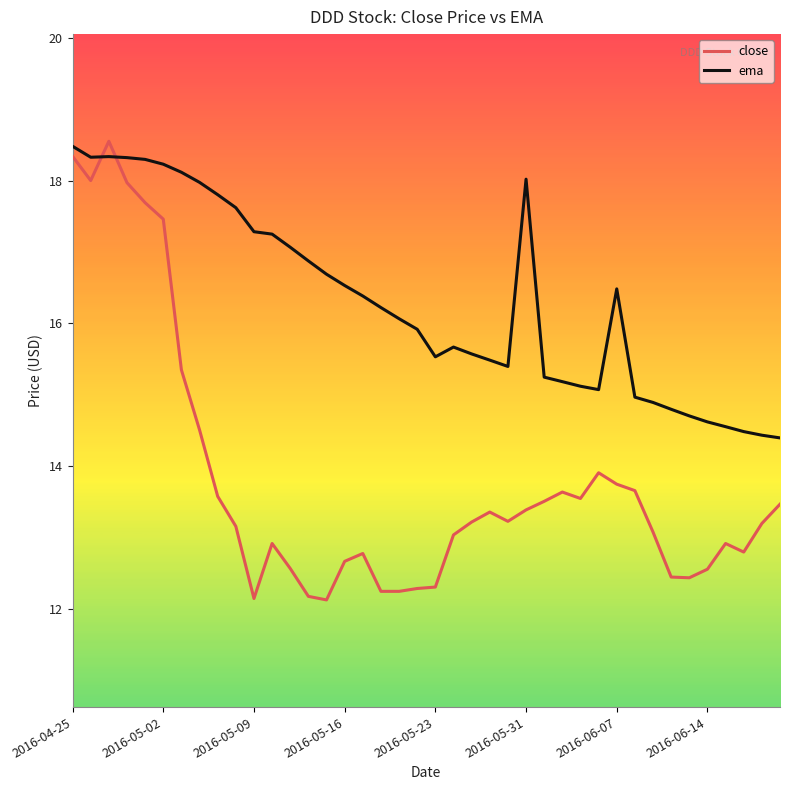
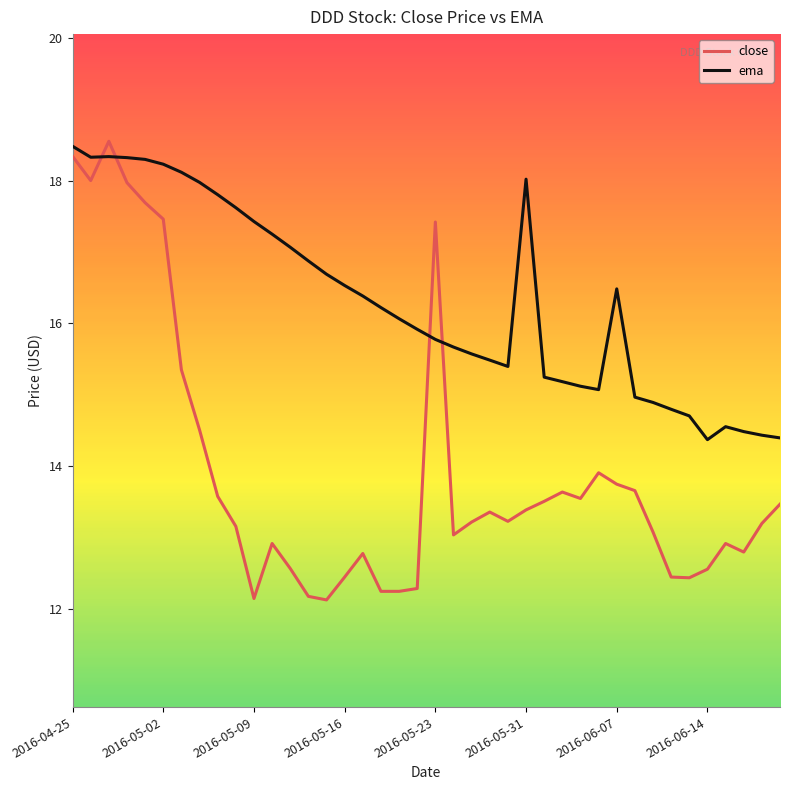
  {
    "close": {
      "2016-04-25": 18.3,
      "2016-05-02": 17.5,
      "2016-05-09": 12.2,
-     "2016-05-16": 12.7,
-     "2016-05-23": 12.3,
+     "2016-05-16": 12.5,
+     "2016-05-23": 17.4,
      "2016-05-31": 13.4,
      "2016-06-07": 13.8,
      "2016-06-14": 12.6
    },
    "ema": {
      "2016-04-25": 18.5,
      "2016-05-02": 18.2,
-     "2016-05-09": 17.3,
+     "2016-05-09": 17.4,
      "2016-05-16": 16.5,
-     "2016-05-23": 15.5,
+     "2016-05-23": 15.8,
      "2016-05-31": 18.0,
      "2016-06-07": 16.5,
-     "2016-06-14": 14.6
+     "2016-06-14": 14.4
    }
  }
